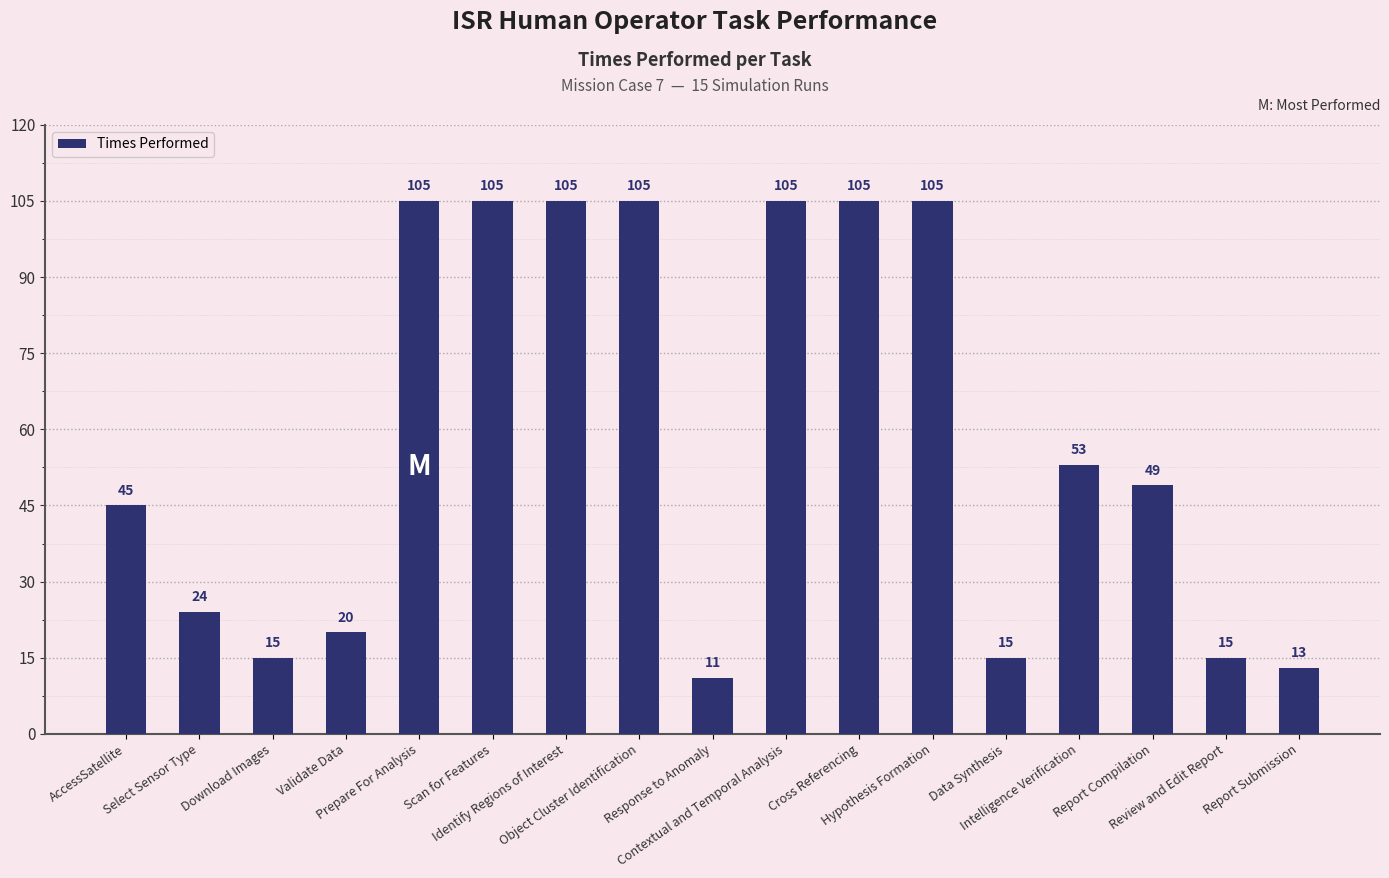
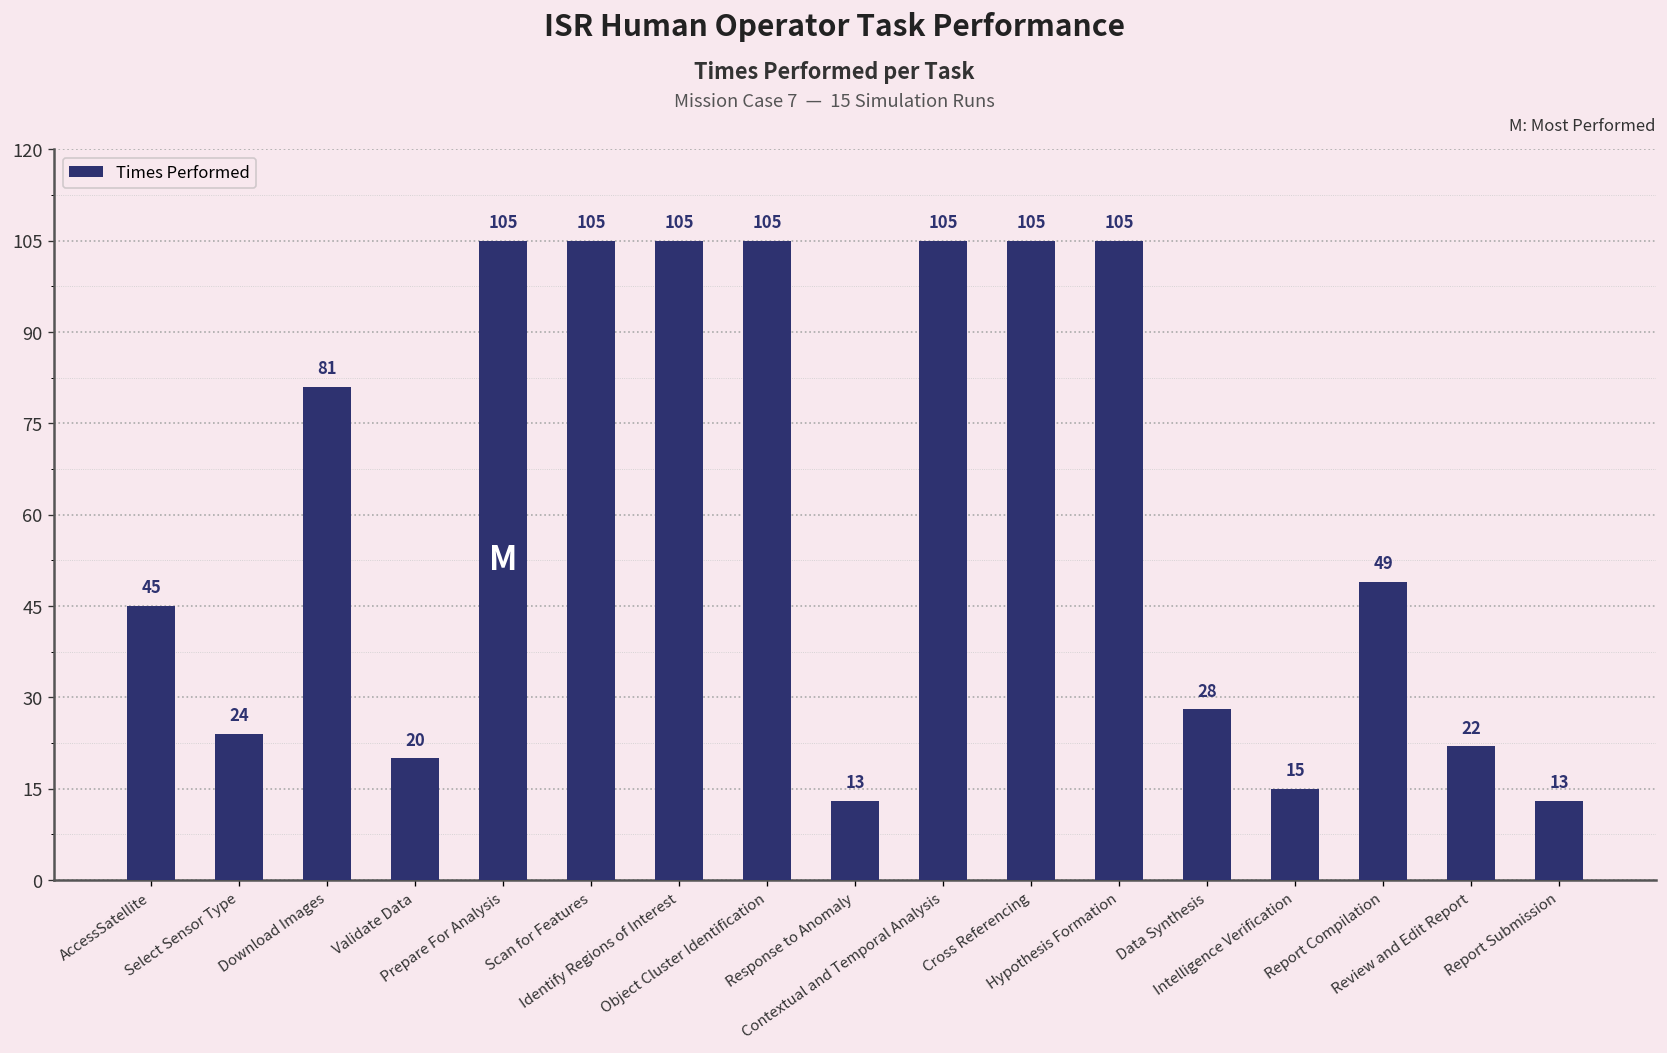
  {
    "AccessSatellite": 45,
    "Select Sensor Type": 24,
-   "Download Images": 15,
+   "Download Images": 81,
    "Validate Data": 20,
    "Prepare For Analysis": 105,
    "Scan for Features": 105,
    "Identify Regions of Interest": 105,
    "Object Cluster Identification": 105,
-   "Response to Anomaly": 11,
+   "Response to Anomaly": 13,
    "Contextual and Temporal Analysis": 105,
    "Cross Referencing": 105,
    "Hypothesis Formation": 105,
-   "Data Synthesis": 15,
-   "Intelligence Verification": 53,
+   "Data Synthesis": 28,
+   "Intelligence Verification": 15,
    "Report Compilation": 49,
-   "Review and Edit Report": 15,
+   "Review and Edit Report": 22,
    "Report Submission": 13
  }
